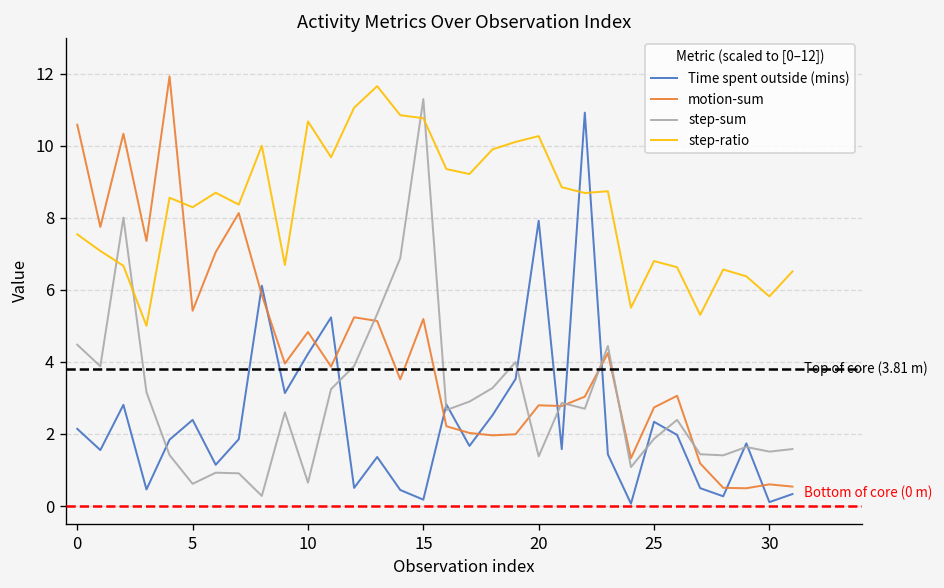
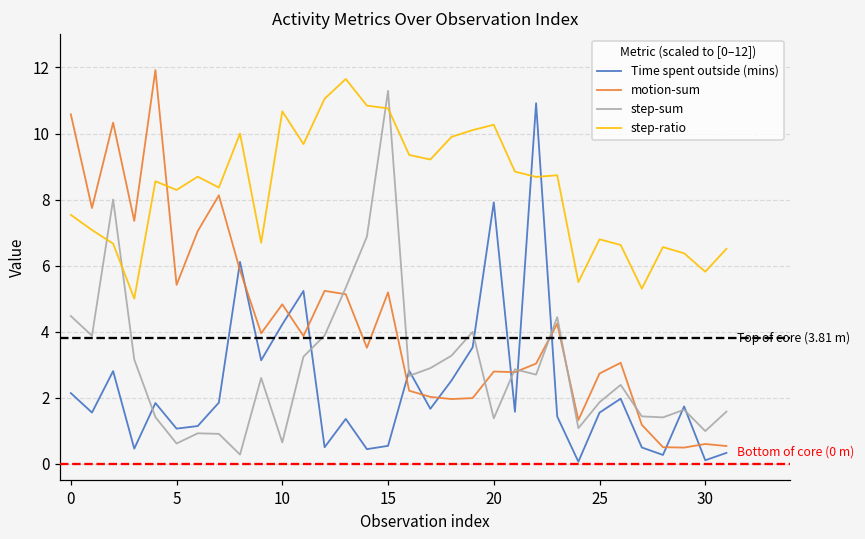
  {
    "Time spent outside (mins)": {
      "0": 2.1,
-     "5": 2.4,
+     "5": 1.1,
      "10": 4.2,
-     "15": 0.2,
+     "15": 0.5,
      "20": 7.9,
-     "25": 2.3,
+     "25": 1.6,
      "30": 0.1
    },
    "motion-sum": {
      "0": 10.6,
      "5": 5.4,
      "10": 4.8,
      "15": 5.2,
      "20": 2.8,
      "25": 2.7,
      "30": 0.6
    },
    "step-sum": {
      "0": 4.5,
      "5": 0.6,
      "10": 0.6,
      "15": 11.3,
      "20": 1.4,
      "25": 1.9,
-     "30": 1.5
+     "30": 1.0
    },
    "step-ratio": {
      "0": 7.5,
      "5": 8.3,
      "10": 10.7,
      "15": 10.8,
      "20": 10.3,
      "25": 6.8,
      "30": 5.8
    }
  }
